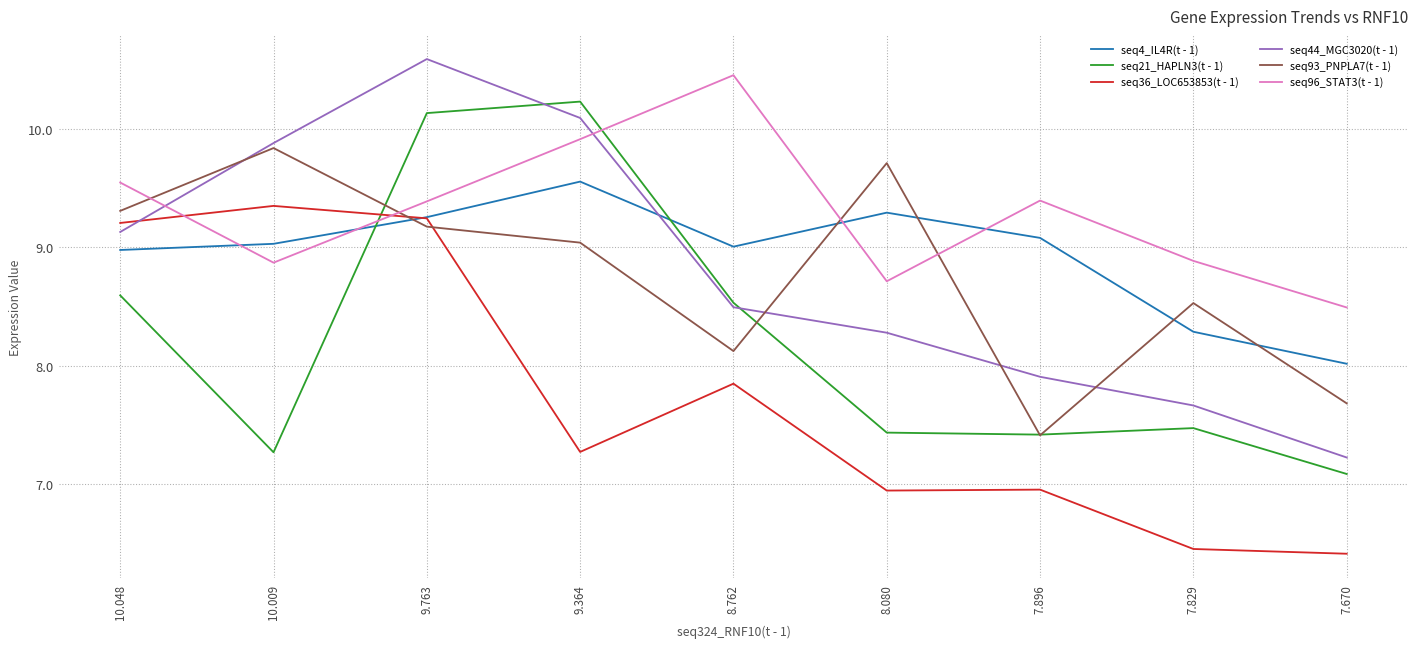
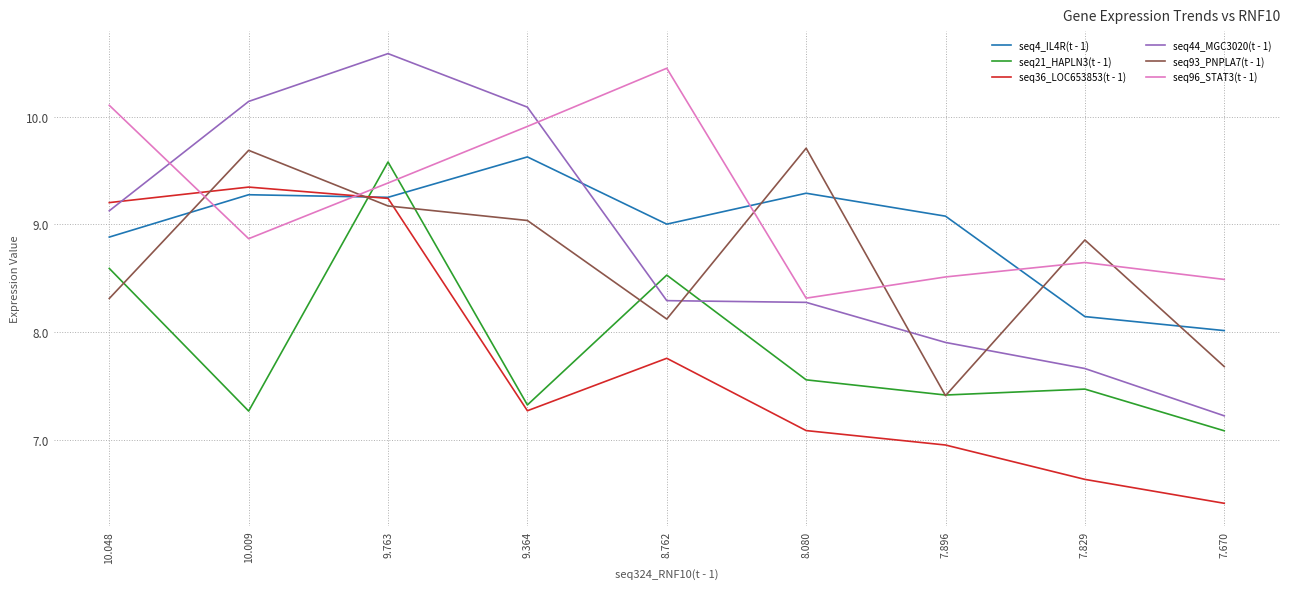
  {
    "seq4_IL4R(t - 1)": {
-     "10.048": 8.98,
-     "10.009": 9.03,
-     "9.364": 9.55,
+     "10.048": 8.88,
+     "10.009": 9.28,
+     "9.364": 9.63,
      "8.762": 9.00,
      "8.080": 9.29,
      "7.896": 9.08,
-     "7.829": 8.29,
+     "7.829": 8.15,
      "7.670": 8.02
    },
    "seq21_HAPLN3(t - 1)": {
      "10.048": 8.59,
      "10.009": 7.27,
-     "9.763": 10.13,
-     "9.364": 10.23,
+     "9.763": 9.58,
+     "9.364": 7.33,
      "8.762": 8.53,
-     "8.080": 7.43,
+     "8.080": 7.56,
      "7.829": 7.47,
      "7.670": 7.09
    },
    "seq36_LOC653853(t - 1)": {
      "10.048": 9.20,
      "10.009": 9.35,
      "9.364": 7.27,
-     "8.762": 7.85,
-     "8.080": 6.95,
+     "8.762": 7.76,
+     "8.080": 7.09,
      "7.896": 6.95,
-     "7.829": 6.45,
+     "7.829": 6.63,
      "7.670": 6.41
    },
    "seq44_MGC3020(t - 1)": {
      "10.048": 9.13,
-     "10.009": 9.88,
+     "10.009": 10.14,
      "9.763": 10.59,
      "9.364": 10.09,
-     "8.762": 8.49,
+     "8.762": 8.29,
      "8.080": 8.28,
      "7.896": 7.91,
      "7.829": 7.66,
      "7.670": 7.22
    },
    "seq93_PNPLA7(t - 1)": {
-     "10.048": 9.31,
-     "10.009": 9.84,
+     "10.048": 8.31,
+     "10.009": 9.69,
      "9.763": 9.17,
      "9.364": 9.04,
      "8.762": 8.12,
      "8.080": 9.71,
-     "7.829": 8.53,
+     "7.829": 8.86,
      "7.670": 7.68
    },
    "seq96_STAT3(t - 1)": {
-     "10.048": 9.54,
+     "10.048": 10.11,
      "10.009": 8.87,
      "9.763": 9.39,
      "9.364": 9.91,
      "8.762": 10.45,
-     "8.080": 8.71,
-     "7.896": 9.39,
-     "7.829": 8.88,
+     "8.080": 8.32,
+     "7.896": 8.51,
+     "7.829": 8.65,
      "7.670": 8.49
    }
  }
